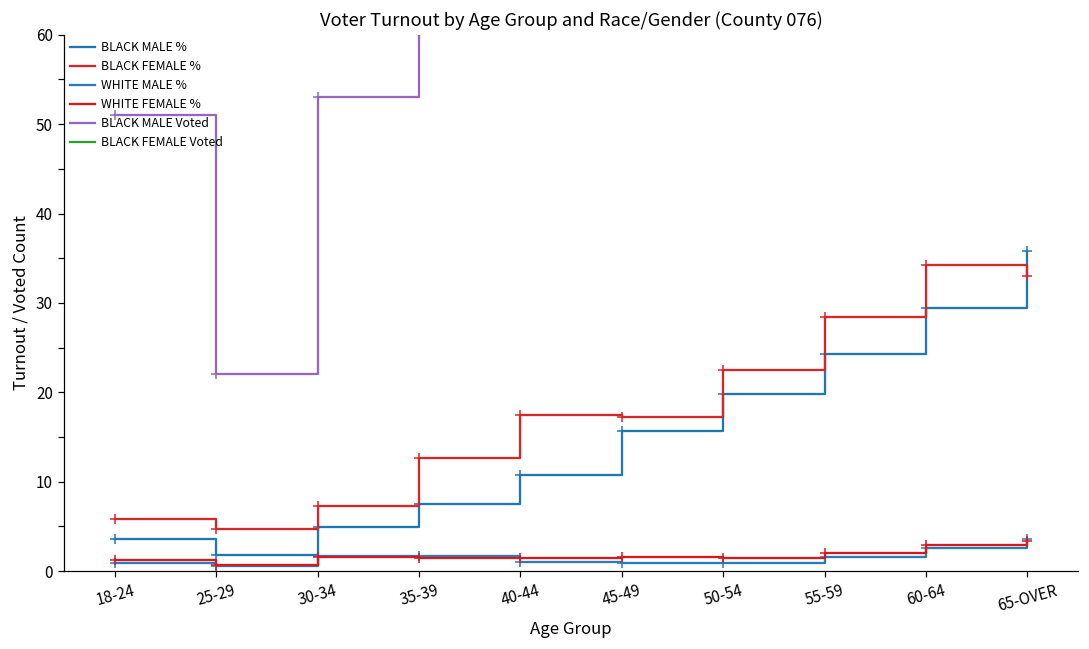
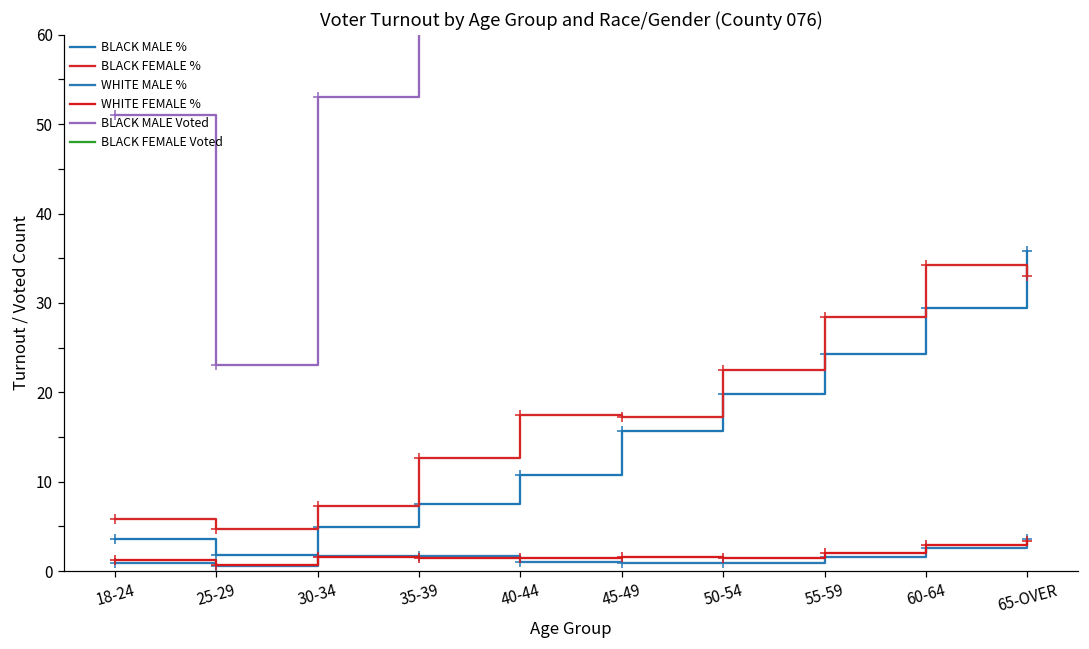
  {
    "BLACK MALE Voted": {
      "18-24": 51,
-     "25-29": 22,
+     "25-29": 23,
      "30-34": 53
    }
  }
